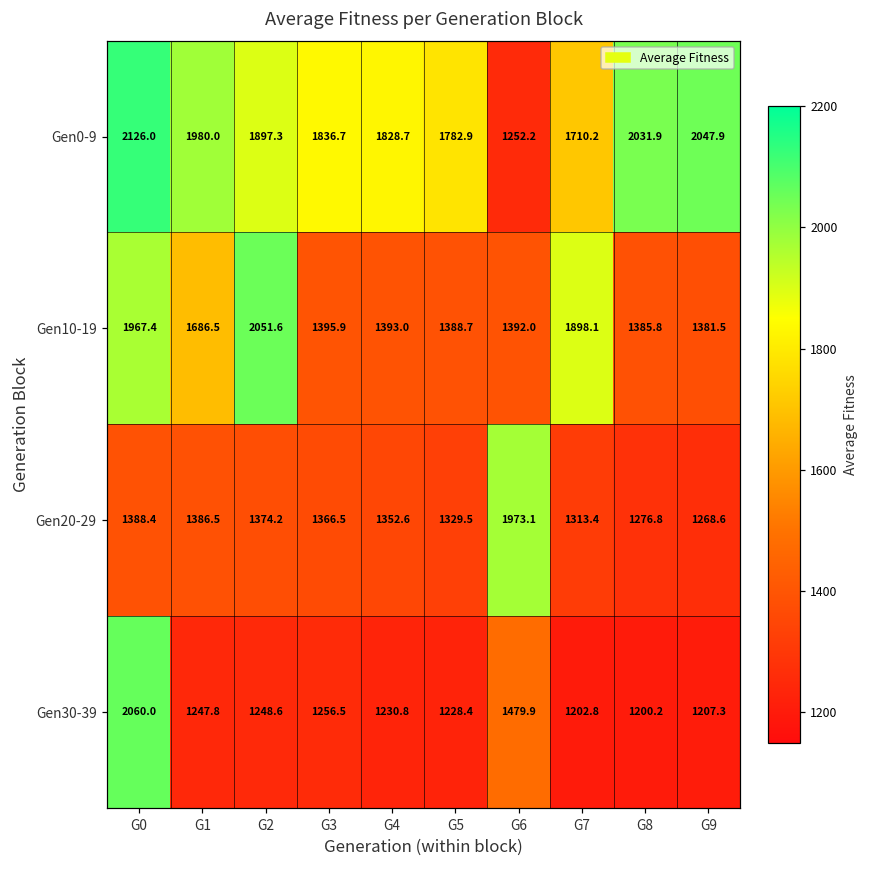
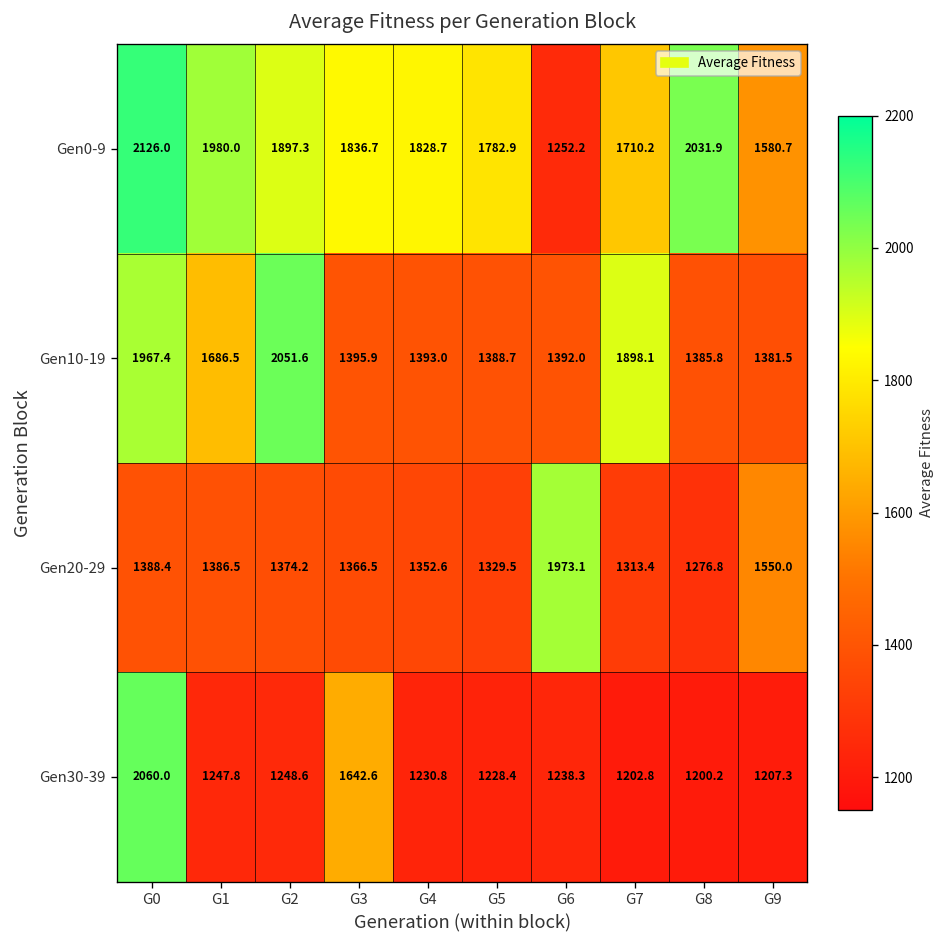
  {
    "Gen0-9": {
      "G0": 2126.0,
      "G1": 1980.0,
      "G2": 1897.3,
      "G3": 1836.7,
      "G4": 1828.7,
      "G5": 1782.9,
      "G6": 1252.2,
      "G7": 1710.2,
      "G8": 2031.9,
-     "G9": 2047.9
+     "G9": 1580.7
    },
    "Gen10-19": {
      "G0": 1967.4,
      "G1": 1686.5,
      "G2": 2051.6,
      "G3": 1395.9,
      "G4": 1393.0,
      "G5": 1388.7,
      "G6": 1392.0,
      "G7": 1898.1,
      "G8": 1385.8,
      "G9": 1381.5
    },
    "Gen20-29": {
      "G0": 1388.4,
      "G1": 1386.5,
      "G2": 1374.2,
      "G3": 1366.5,
      "G4": 1352.6,
      "G5": 1329.5,
      "G6": 1973.1,
      "G7": 1313.4,
      "G8": 1276.8,
-     "G9": 1268.6
+     "G9": 1550.0
    },
    "Gen30-39": {
      "G0": 2060.0,
      "G1": 1247.8,
      "G2": 1248.6,
-     "G3": 1256.5,
+     "G3": 1642.6,
      "G4": 1230.8,
      "G5": 1228.4,
-     "G6": 1479.9,
+     "G6": 1238.3,
      "G7": 1202.8,
      "G8": 1200.2,
      "G9": 1207.3
    }
  }
